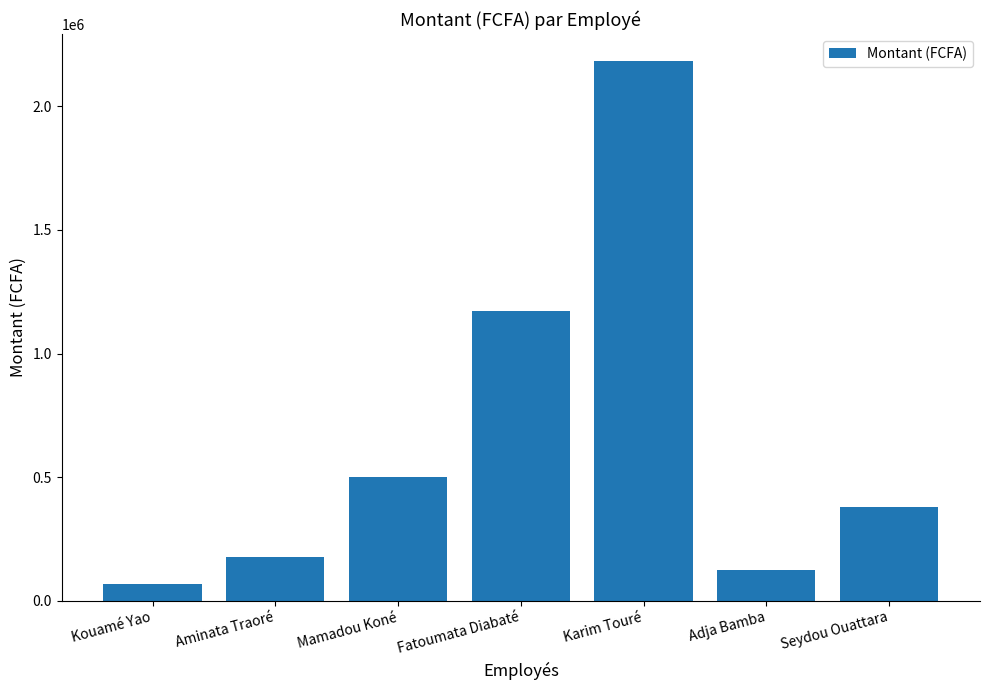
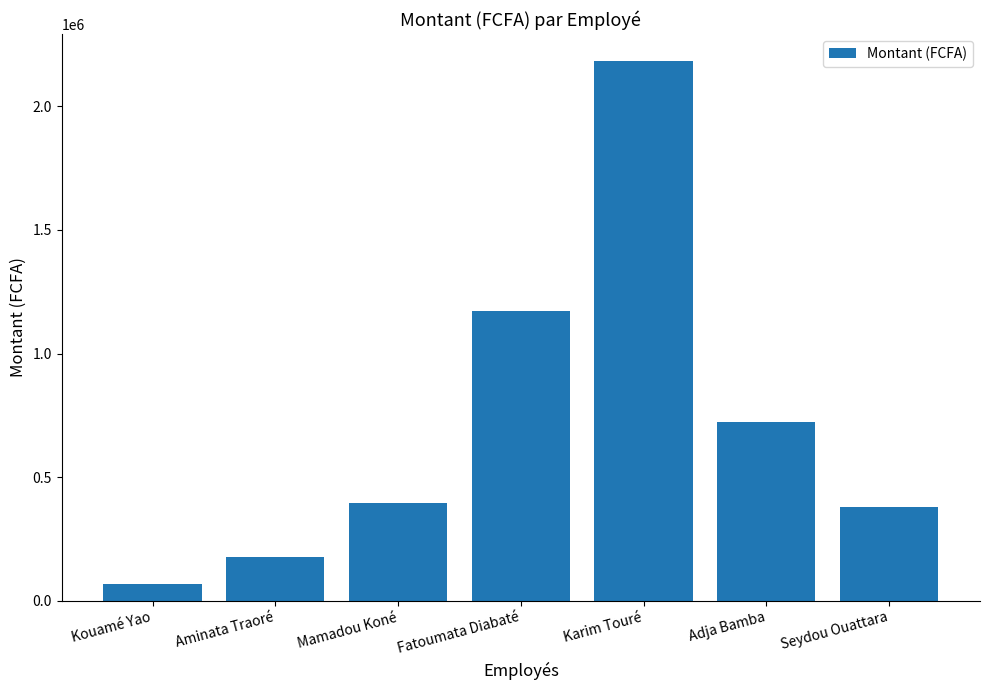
  {
    "Kouamé Yao": 70000,
    "Aminata Traoré": 180000,
-   "Mamadou Koné": 500000,
+   "Mamadou Koné": 390000,
    "Fatoumata Diabaté": 1170000,
    "Karim Touré": 2180000,
-   "Adja Bamba": 120000,
+   "Adja Bamba": 720000,
    "Seydou Ouattara": 380000
  }
